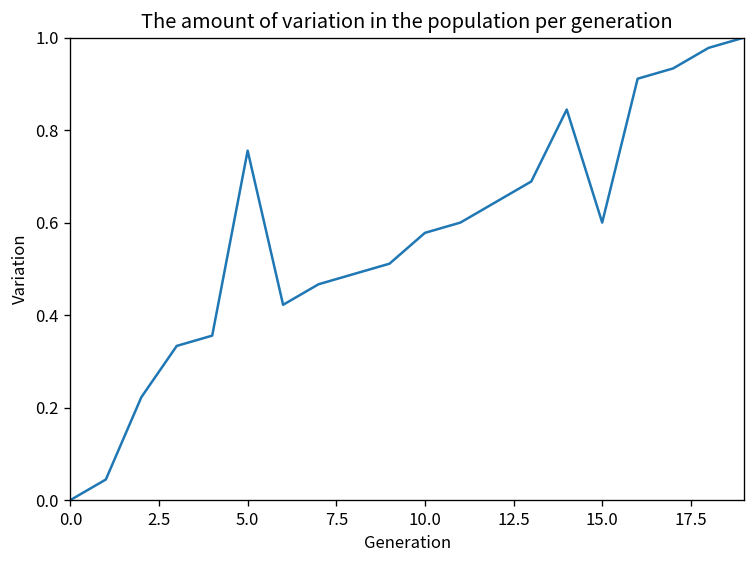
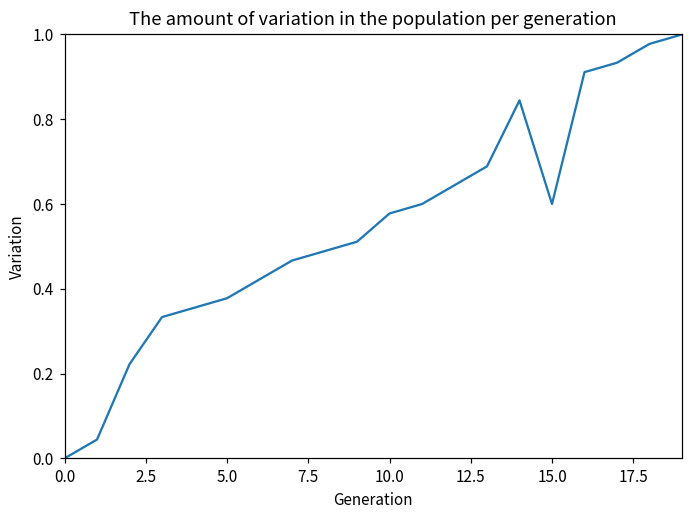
  {
    "0.0": 0.00,
-   "5.0": 0.76,
+   "5.0": 0.38,
    "10.0": 0.58,
    "15.0": 0.60
  }
